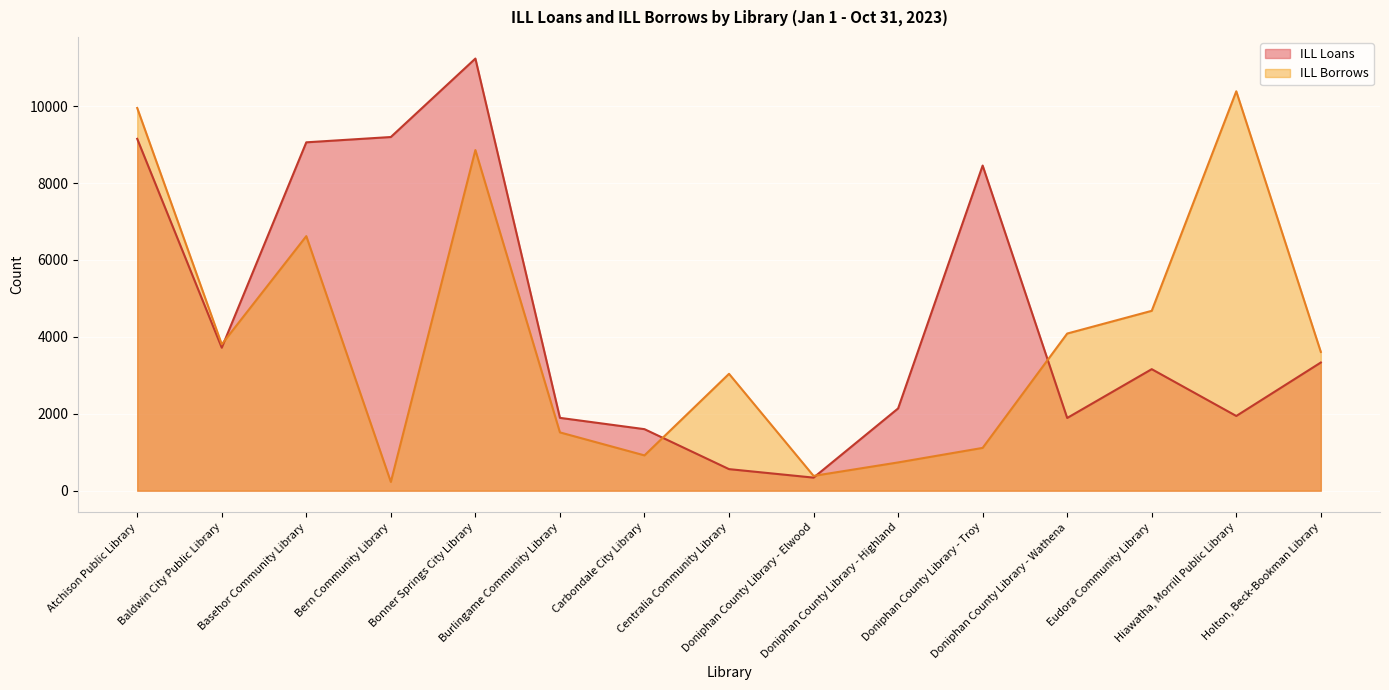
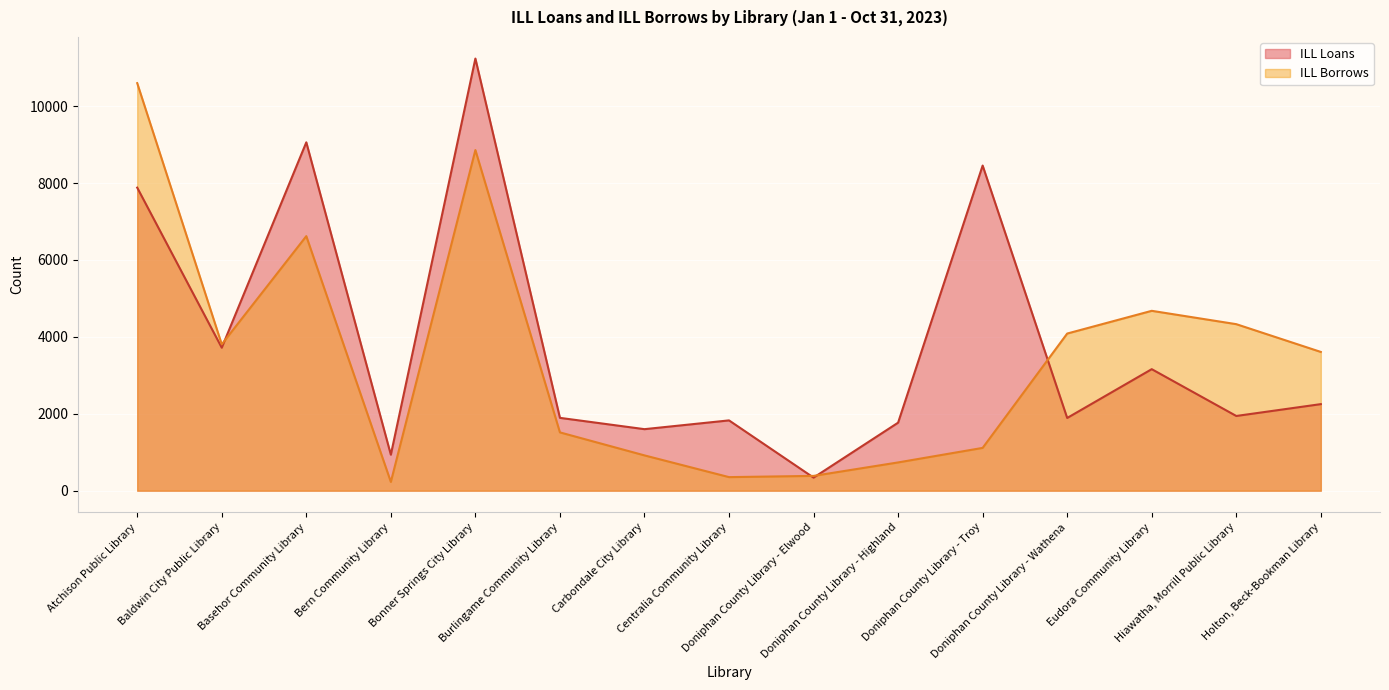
  {
    "ILL Loans": {
-     "Atchison Public Library": 9100,
+     "Atchison Public Library": 7900,
      "Baldwin City Public Library": 3700,
      "Basehor Community Library": 9100,
-     "Bern Community Library": 9200,
+     "Bern Community Library": 900,
      "Bonner Springs City Library": 11200,
      "Burlingame Community Library": 1900,
      "Carbondale City Library": 1600,
-     "Centralia Community Library": 600,
-     "Doniphan County Library - Highland": 2100,
+     "Centralia Community Library": 1800,
+     "Doniphan County Library - Highland": 1800,
      "Doniphan County Library - Troy": 8500,
      "Doniphan County Library - Wathena": 1900,
      "Eudora Community Library": 3200,
      "Hiawatha, Morrill Public Library": 1900,
-     "Holton, Beck-Bookman Library": 3300
+     "Holton, Beck-Bookman Library": 2300
    },
    "ILL Borrows": {
-     "Atchison Public Library": 10000,
+     "Atchison Public Library": 10600,
      "Baldwin City Public Library": 3800,
      "Basehor Community Library": 6600,
      "Bern Community Library": 200,
      "Bonner Springs City Library": 8900,
      "Burlingame Community Library": 1500,
      "Carbondale City Library": 900,
-     "Centralia Community Library": 3000,
+     "Centralia Community Library": 400,
      "Doniphan County Library - Highland": 700,
      "Doniphan County Library - Troy": 1100,
      "Doniphan County Library - Wathena": 4100,
      "Eudora Community Library": 4700,
-     "Hiawatha, Morrill Public Library": 10400,
+     "Hiawatha, Morrill Public Library": 4300,
      "Holton, Beck-Bookman Library": 3600
    }
  }
